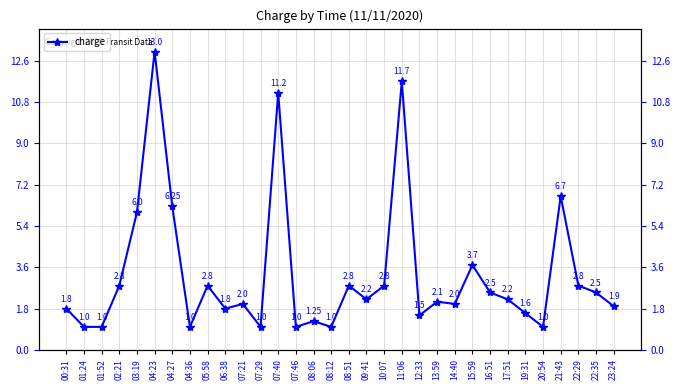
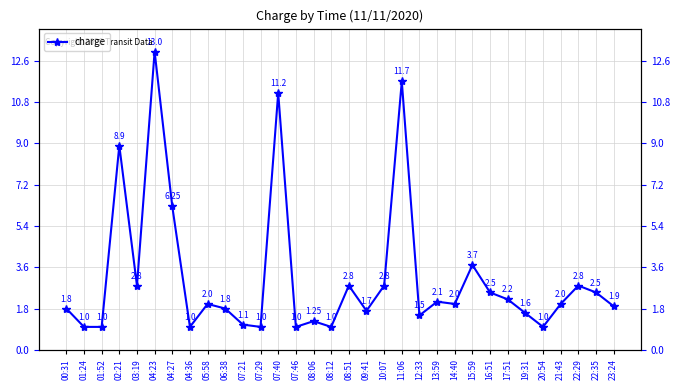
  {
    "00:31": 1.8,
    "01:24": 1.0,
    "01:52": 1.0,
-   "02:21": 2.8,
-   "03:19": 6.0,
+   "02:21": 8.9,
+   "03:19": 2.8,
    "04:27": 6.25,
    "04:36": 1.0,
-   "05:58": 2.8,
+   "05:58": 2.0,
    "06:38": 1.8,
-   "07:21": 2.0,
+   "07:21": 1.1,
    "07:29": 1.0,
    "07:40": 11.2,
    "07:46": 1.0,
    "08:06": 1.25,
    "08:12": 1.0,
    "08:51": 2.8,
-   "09:41": 2.2,
+   "09:41": 1.7,
    "10:07": 2.8,
    "11:06": 11.7,
    "12:33": 1.5,
    "13:59": 2.1,
    "14:40": 2.0,
    "15:59": 3.7,
    "16:51": 2.5,
    "17:51": 2.2,
    "19:31": 1.6,
    "20:54": 1.0,
-   "21:43": 6.7,
+   "21:43": 2.0,
    "22:29": 2.8,
    "22:35": 2.5,
    "23:24": 1.9
  }
